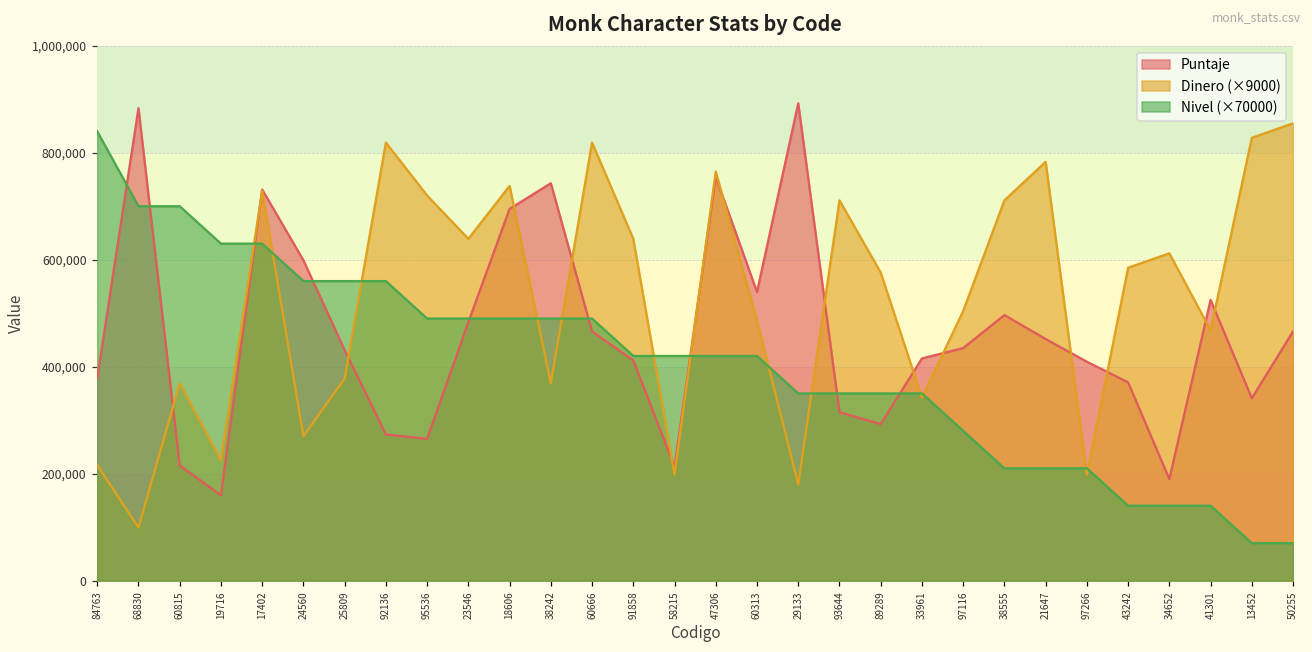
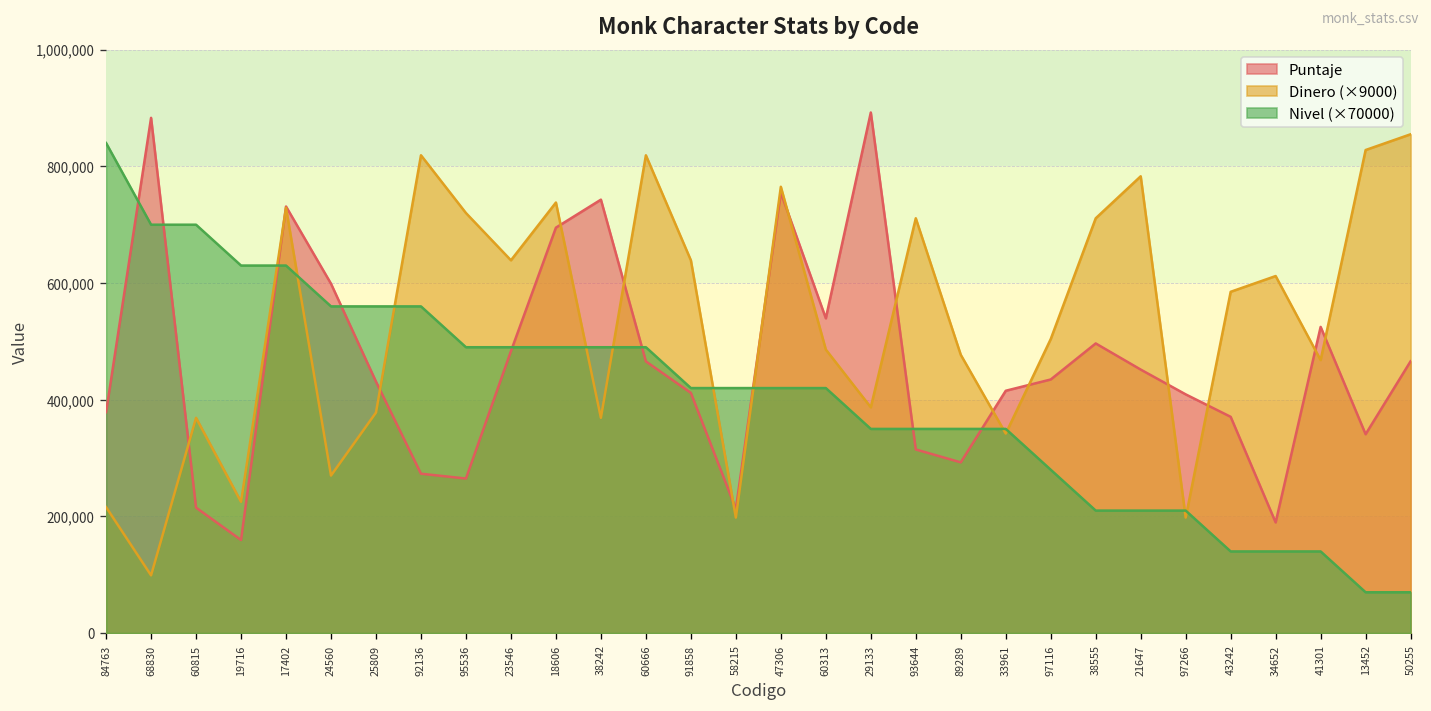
  {
    "Puntaje": {
      "84763": "380,000",
      "68830": "880,000",
      "60815": "220,000",
      "19716": "160,000",
      "24560": "600,000",
      "25809": "430,000",
      "92136": "270,000",
      "95536": "260,000",
      "23546": "480,000",
      "18606": "690,000",
      "38242": "740,000",
      "60666": "470,000",
      "91858": "410,000",
      "58215": "210,000",
      "47306": "750,000",
      "60313": "540,000",
      "29133": "890,000",
      "93644": "310,000",
      "89289": "290,000",
      "33961": "420,000",
      "97116": "430,000",
      "38555": "500,000",
      "21647": "450,000",
      "97266": "410,000",
      "43242": "370,000",
      "34652": "190,000",
      "41301": "520,000",
      "13452": "340,000",
      "50255": "470,000"
    },
    "Dinero (×9000)": {
      "84763": "220,000",
      "68830": "100,000",
      "60815": "370,000",
      "19716": "230,000",
      "24560": "270,000",
      "25809": "380,000",
      "92136": "820,000",
      "95536": "720,000",
      "23546": "640,000",
      "18606": "740,000",
      "38242": "370,000",
      "60666": "820,000",
      "91858": "640,000",
      "58215": "200,000",
      "47306": "770,000",
      "60313": "490,000",
-     "29133": "180,000",
+     "29133": "390,000",
      "93644": "710,000",
-     "89289": "580,000",
+     "89289": "480,000",
      "33961": "340,000",
      "97116": "500,000",
      "38555": "710,000",
      "21647": "780,000",
      "97266": "200,000",
      "43242": "590,000",
      "34652": "610,000",
      "41301": "470,000",
      "13452": "830,000",
      "50255": "860,000"
    },
    "Nivel (×70000)": {
      "84763": "840,000",
      "68830": "700,000",
      "60815": "700,000",
      "19716": "630,000",
      "17402": "630,000",
      "24560": "560,000",
      "25809": "560,000",
      "92136": "560,000",
      "95536": "490,000",
      "23546": "490,000",
      "18606": "490,000",
      "38242": "490,000",
      "60666": "490,000",
      "91858": "420,000",
      "58215": "420,000",
      "47306": "420,000",
      "60313": "420,000",
      "29133": "350,000",
      "93644": "350,000",
      "89289": "350,000",
      "33961": "350,000",
      "97116": "280,000",
      "38555": "210,000",
      "21647": "210,000",
      "97266": "210,000",
      "43242": "140,000",
      "34652": "140,000",
      "41301": "140,000",
      "13452": "70,000",
      "50255": "70,000"
    }
  }
